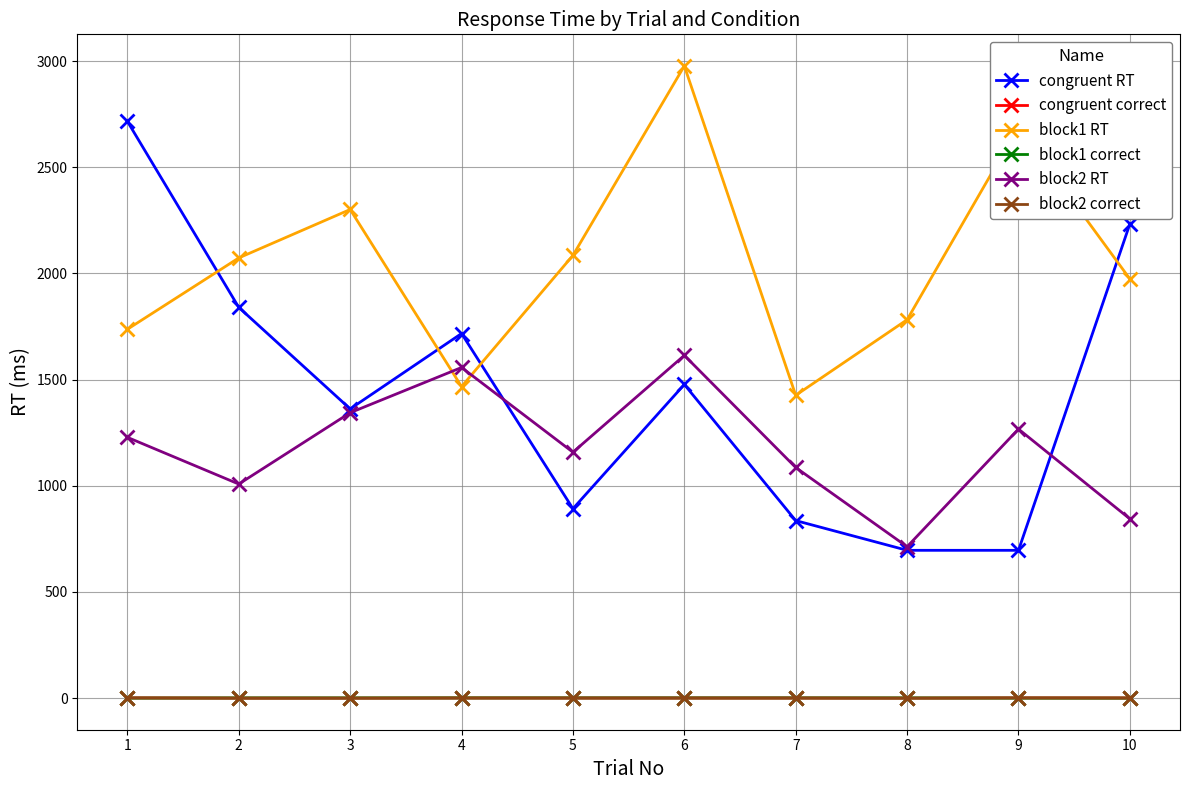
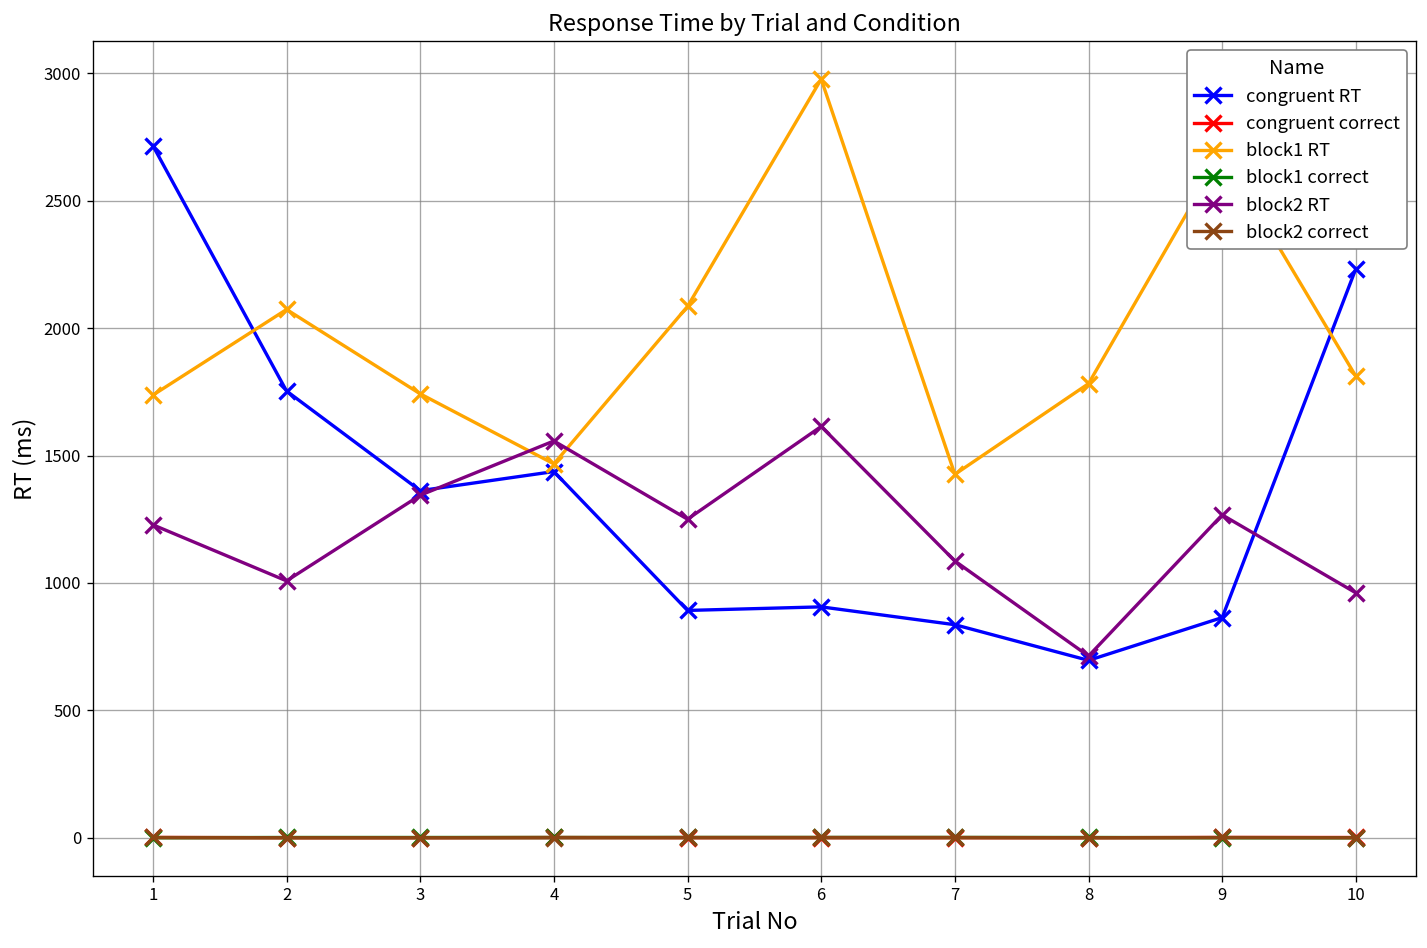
  {
    "congruent RT": {
      "1": 2720,
-     "2": 1840,
+     "2": 1750,
      "3": 1360,
-     "4": 1720,
+     "4": 1440,
      "5": 890,
-     "6": 1480,
+     "6": 910,
      "7": 840,
      "8": 700,
-     "9": 700,
+     "9": 860,
      "10": 2230
    },
    "block2 correct": {
      "1": 0,
      "2": 0,
      "3": 0,
      "4": 0,
      "5": 0,
      "6": 0,
      "7": 0,
      "8": 0,
      "9": 0,
      "10": 0
    },
    "block1 RT": {
      "1": 1740,
      "2": 2070,
-     "3": 2300,
+     "3": 1740,
      "4": 1470,
      "5": 2090,
      "6": 2980,
      "7": 1430,
      "8": 1780,
-     "10": 1970
+     "10": 1810
    },
    "block2 RT": {
      "1": 1230,
      "2": 1010,
      "3": 1340,
      "4": 1560,
-     "5": 1160,
+     "5": 1250,
      "6": 1610,
      "7": 1090,
      "8": 710,
      "9": 1270,
-     "10": 840
+     "10": 960
    }
  }
